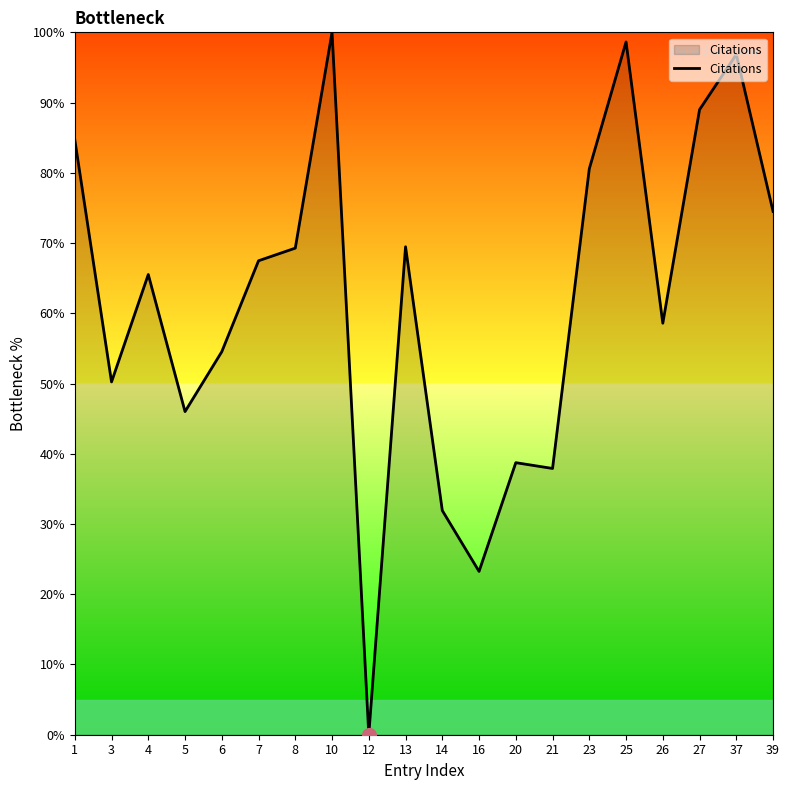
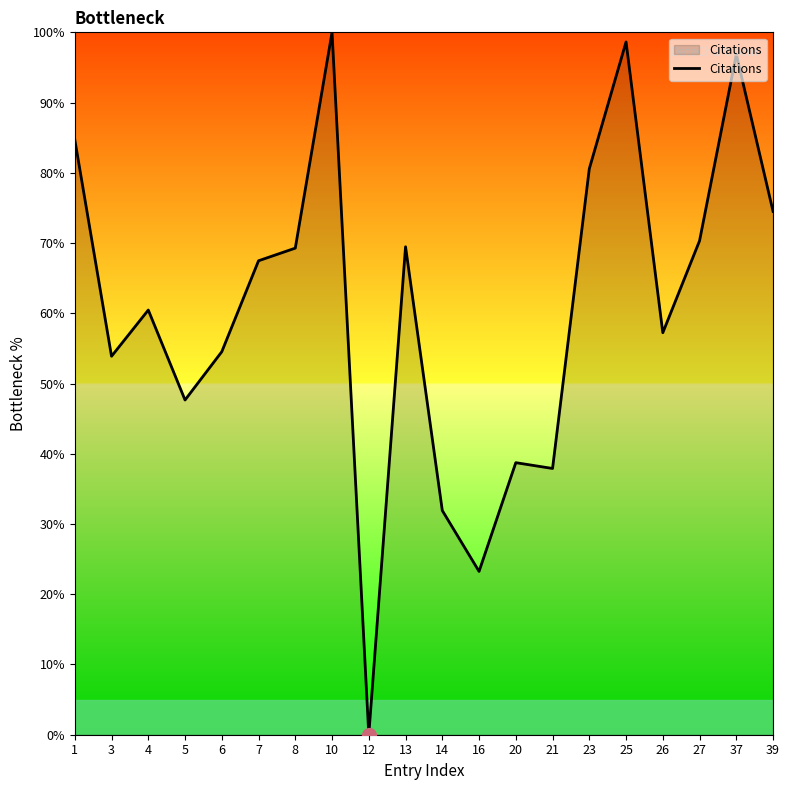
  {
    "Citations": {
      "1": "85%",
-     "3": "50%",
-     "4": "66%",
-     "5": "46%",
+     "3": "54%",
+     "4": "60%",
+     "5": "48%",
      "6": "55%",
      "7": "67%",
      "8": "69%",
      "10": "100%",
      "13": "69%",
      "14": "32%",
      "16": "23%",
      "20": "39%",
      "21": "38%",
      "23": "81%",
      "25": "99%",
-     "26": "59%",
-     "27": "89%",
+     "26": "57%",
+     "27": "70%",
      "39": "75%"
    }
  }
